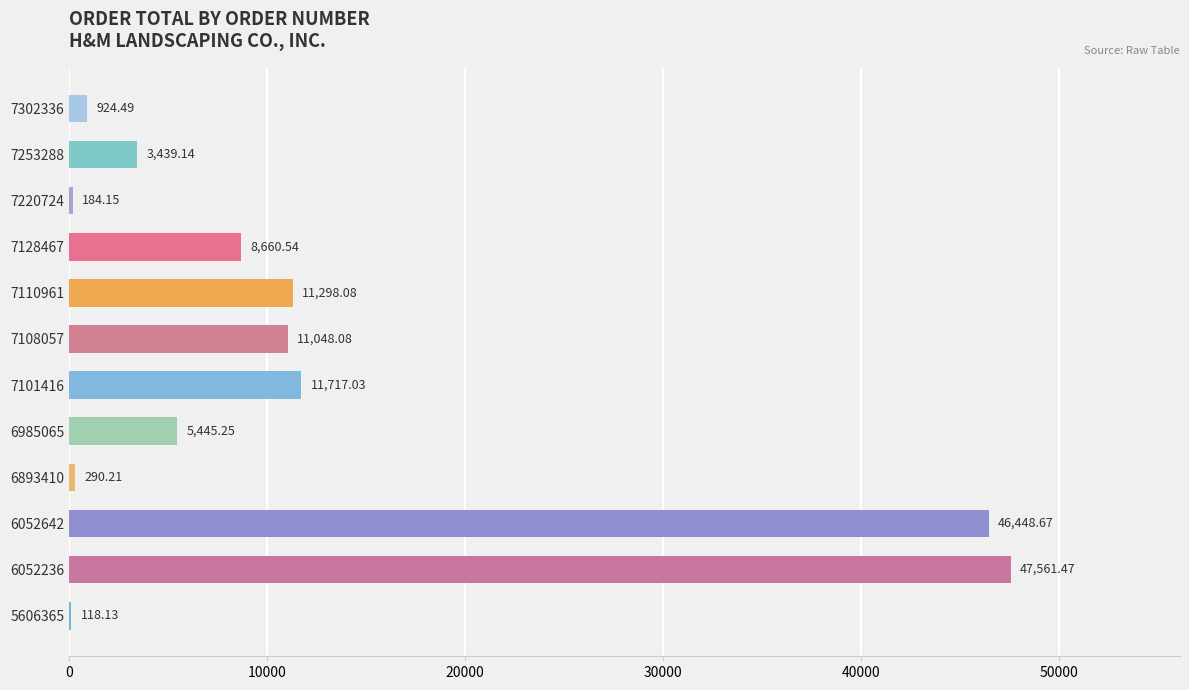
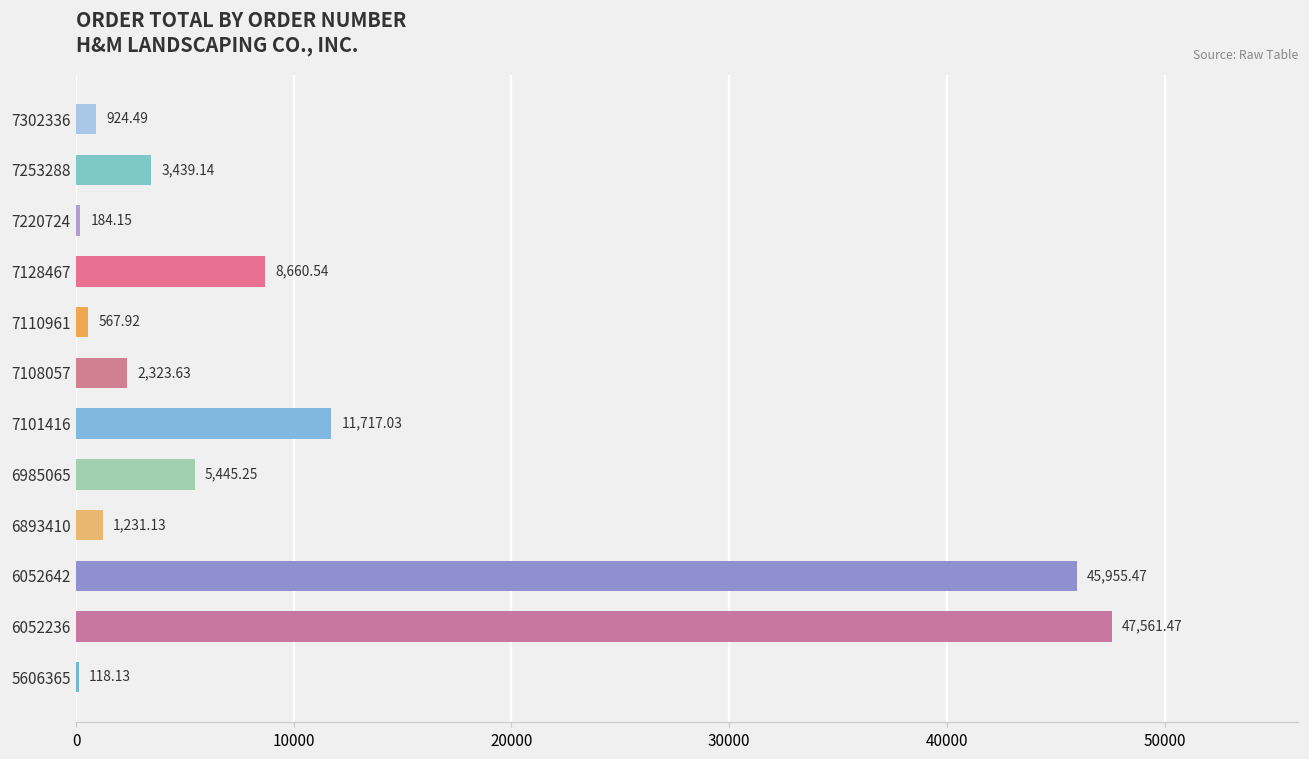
  {
    "7302336": "924.49",
    "7253288": "3,439.14",
    "7220724": "184.15",
    "7128467": "8,660.54",
-   "7110961": "11,298.08",
-   "7108057": "11,048.08",
+   "7110961": "567.92",
+   "7108057": "2,323.63",
    "7101416": "11,717.03",
    "6985065": "5,445.25",
-   "6893410": "290.21",
-   "6052642": "46,448.67",
+   "6893410": "1,231.13",
+   "6052642": "45,955.47",
    "6052236": "47,561.47",
    "5606365": "118.13"
  }
